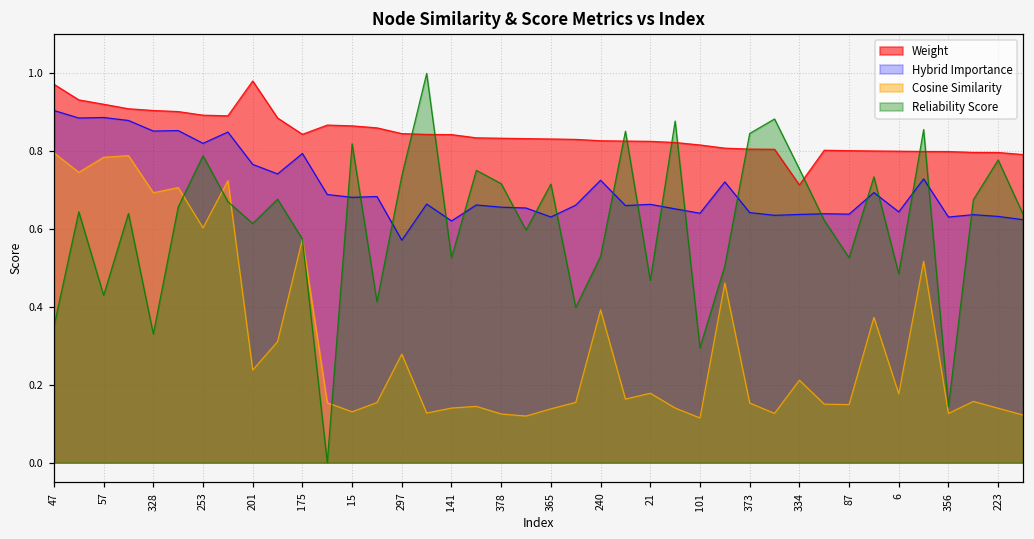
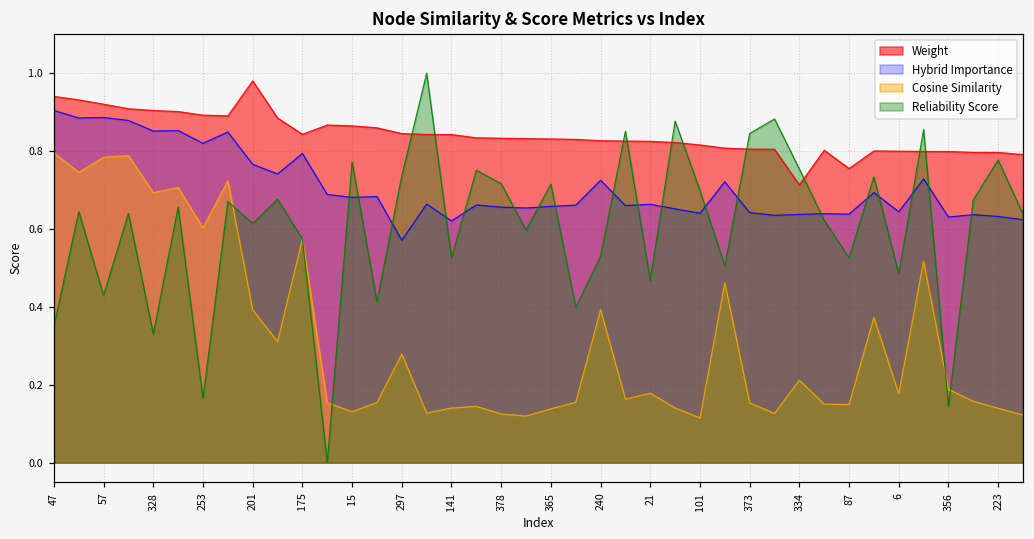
  {
    "Weight": {
-     "47": 0.97,
+     "47": 0.94,
      "57": 0.92,
      "328": 0.90,
      "253": 0.89,
      "201": 0.98,
      "175": 0.84,
      "15": 0.87,
      "297": 0.85,
      "141": 0.84,
      "378": 0.83,
      "365": 0.83,
      "240": 0.83,
      "21": 0.83,
      "101": 0.82,
      "373": 0.81,
      "334": 0.71,
-     "87": 0.80,
+     "87": 0.76,
      "6": 0.80,
      "356": 0.80,
      "223": 0.80
    },
    "Hybrid Importance": {
      "47": 0.90,
      "57": 0.89,
      "328": 0.85,
      "253": 0.82,
      "201": 0.77,
      "175": 0.79,
      "15": 0.68,
      "297": 0.57,
      "141": 0.62,
      "378": 0.66,
-     "365": 0.63,
+     "365": 0.66,
      "240": 0.73,
      "21": 0.66,
      "101": 0.64,
      "373": 0.64,
      "334": 0.64,
      "87": 0.64,
      "6": 0.64,
      "356": 0.63,
      "223": 0.63
    },
    "Cosine Similarity": {
      "47": 0.80,
      "57": 0.78,
      "328": 0.69,
      "253": 0.60,
-     "201": 0.24,
+     "201": 0.39,
      "15": 0.13,
      "297": 0.28,
      "141": 0.14,
      "378": 0.12,
      "365": 0.14,
      "240": 0.39,
      "21": 0.18,
      "101": 0.11,
      "373": 0.15,
      "334": 0.21,
      "87": 0.15,
      "6": 0.18,
-     "356": 0.13,
+     "356": 0.19,
      "223": 0.14
    },
    "Reliability Score": {
      "47": 0.35,
      "57": 0.43,
      "328": 0.33,
-     "253": 0.79,
+     "253": 0.16,
      "201": 0.61,
-     "15": 0.82,
+     "15": 0.77,
      "297": 0.74,
      "141": 0.53,
      "378": 0.72,
      "365": 0.72,
      "240": 0.53,
      "21": 0.47,
-     "101": 0.30,
+     "101": 0.70,
      "373": 0.85,
      "334": 0.75,
      "87": 0.53,
      "6": 0.49,
      "356": 0.14,
      "223": 0.78
    }
  }
